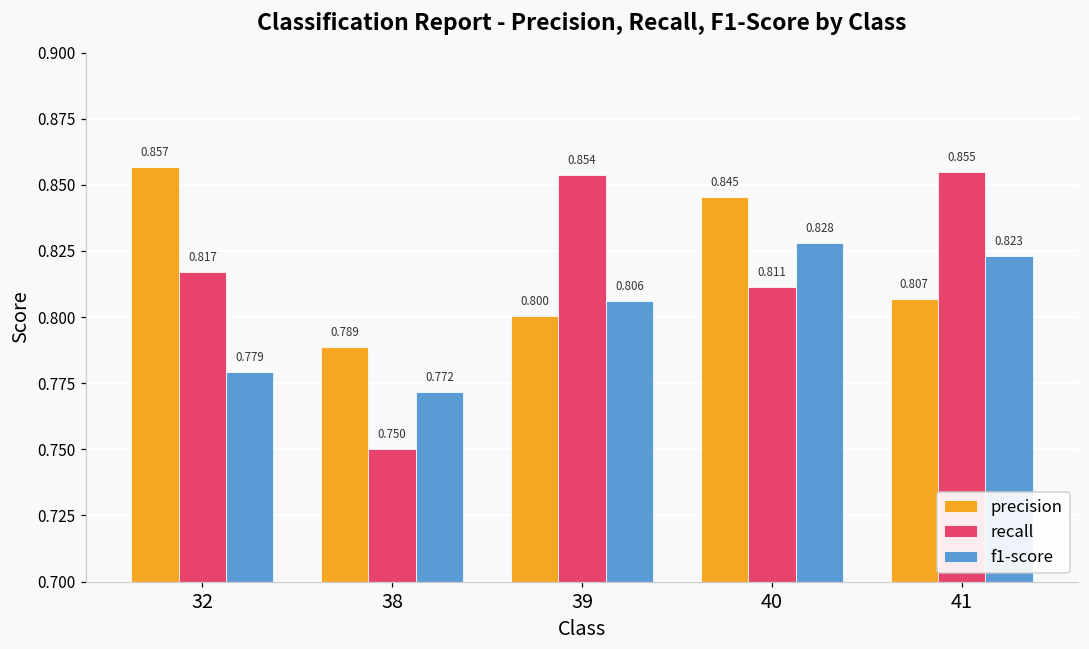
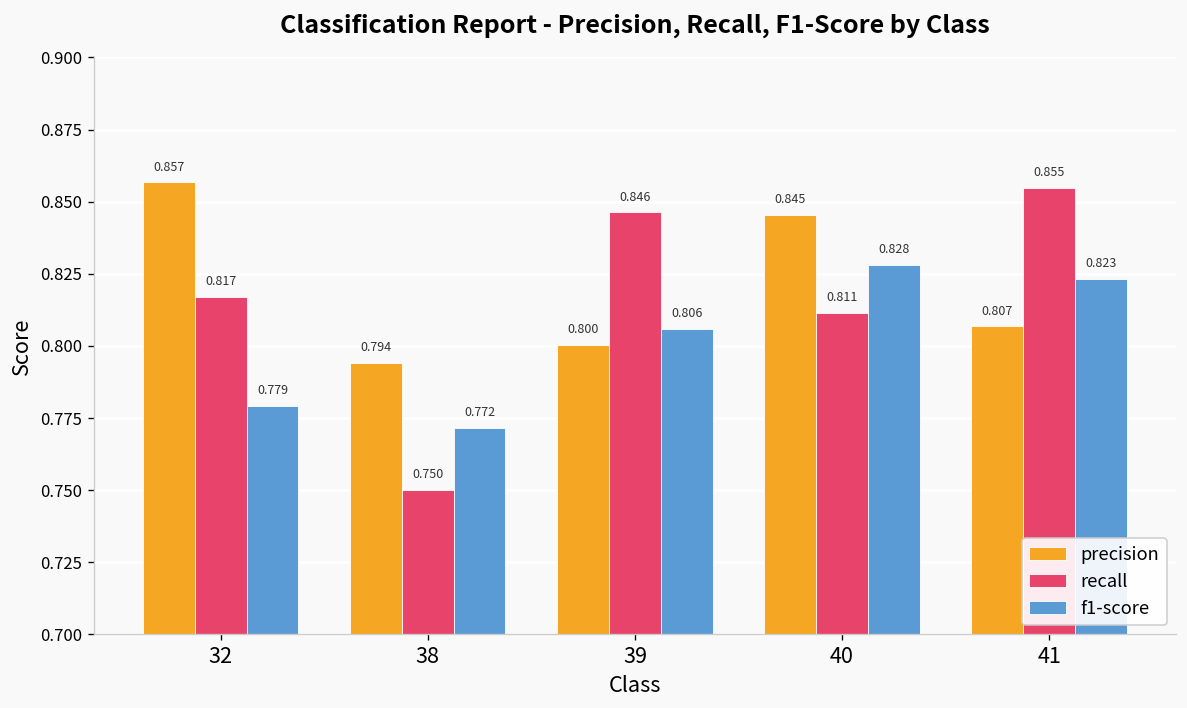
  {
    "precision": {
      "32": 0.857,
-     "38": 0.789,
+     "38": 0.794,
      "39": 0.800,
      "40": 0.845,
      "41": 0.807
    },
    "recall": {
      "32": 0.817,
      "38": 0.750,
-     "39": 0.854,
+     "39": 0.846,
      "40": 0.811,
      "41": 0.855
    },
    "f1-score": {
      "32": 0.779,
      "38": 0.772,
      "39": 0.806,
      "40": 0.828,
      "41": 0.823
    }
  }
